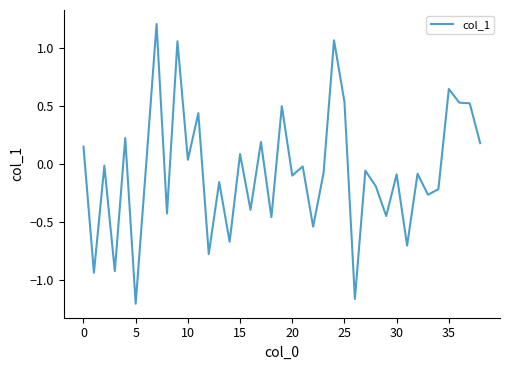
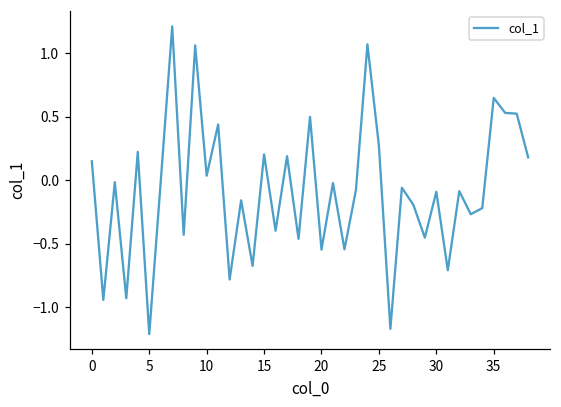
  {
    "0": 0.15,
    "5": -1.21,
    "10": 0.04,
-   "15": 0.08,
-   "20": -0.10,
-   "25": 0.53,
+   "15": 0.20,
+   "20": -0.54,
+   "25": 0.27,
    "30": -0.09,
    "35": 0.65
  }
